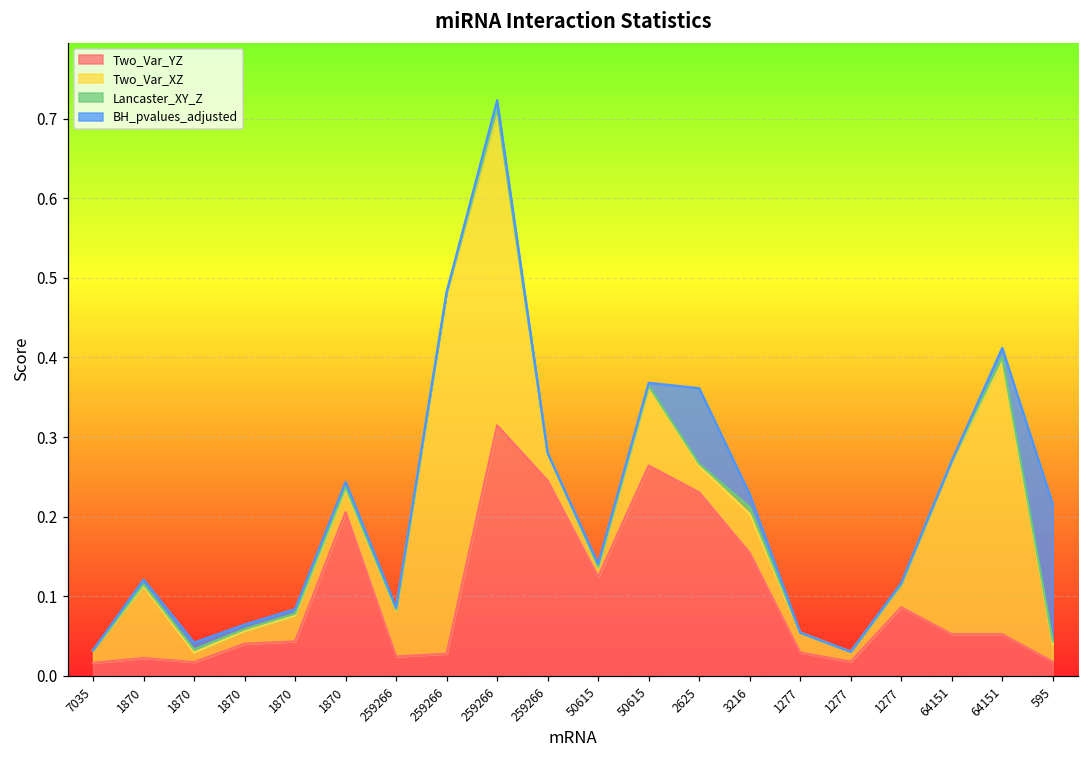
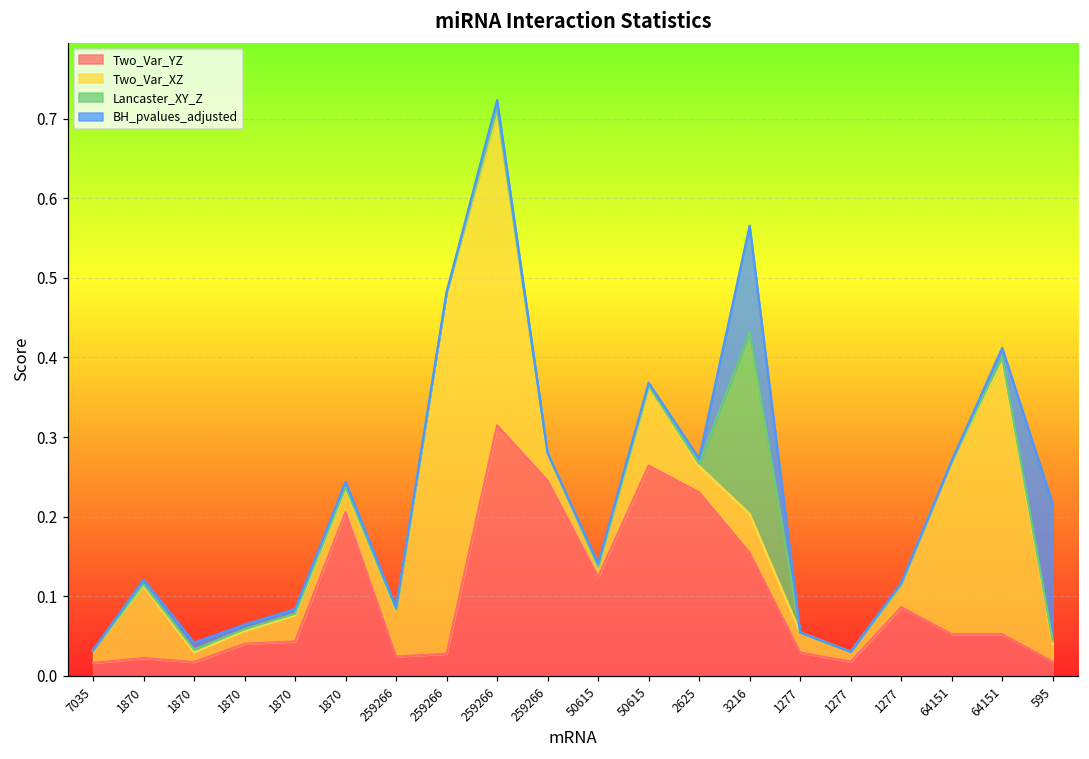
  {
    "Two_Var_YZ": {
      "7035": 0.02,
      "2625": 0.23,
      "3216": 0.15,
      "595": 0.02
    },
    "Two_Var_XZ": {
      "3216": 0.05,
      "595": 0.02
    },
    "Lancaster_XY_Z": {
-     "3216": 0.01,
+     "3216": 0.23,
      "595": 0.00
    },
    "BH_pvalues_adjusted": {
-     "2625": 0.10,
-     "3216": 0.02,
+     "2625": 0.01,
+     "3216": 0.13,
      "595": 0.17
    }
  }
